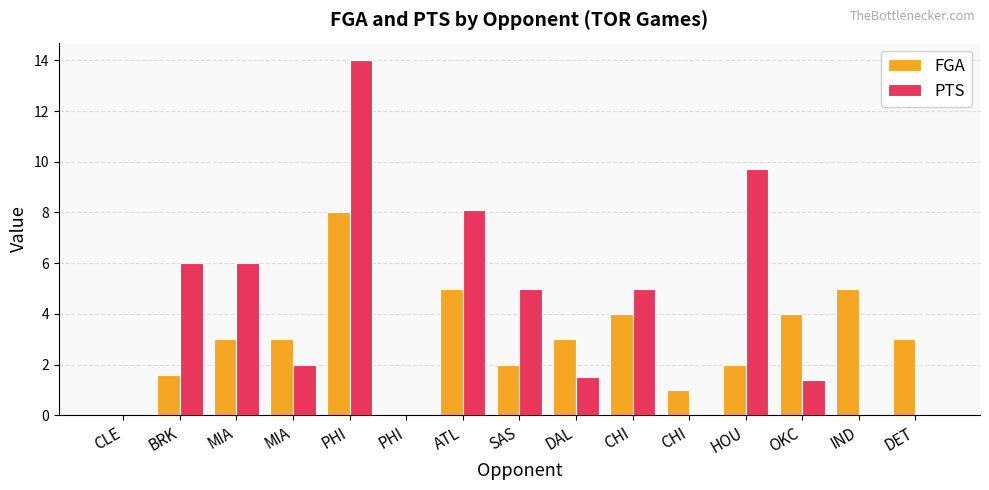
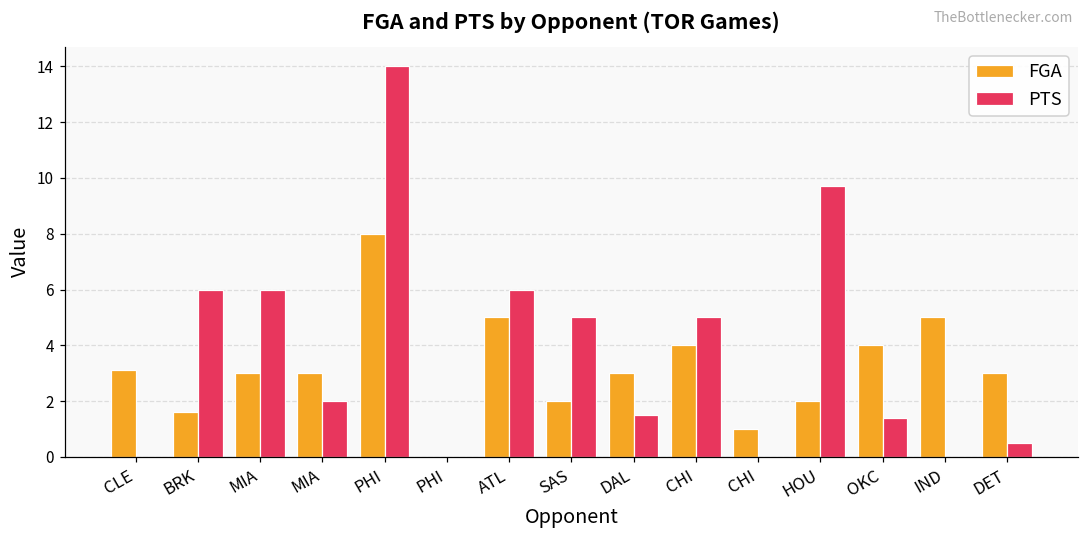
  {
    "FGA": {
-     "CLE": 0.0,
+     "CLE": 3.1,
      "BRK": 1.6,
      "ATL": 5.0,
      "SAS": 2.0,
      "DAL": 3.0,
      "HOU": 2.0,
      "OKC": 4.0,
      "IND": 5.0,
      "DET": 3.0
    },
    "PTS": {
      "CLE": 0.0,
      "BRK": 6.0,
-     "ATL": 8.1,
+     "ATL": 6.0,
      "SAS": 5.0,
      "DAL": 1.5,
      "HOU": 9.7,
      "OKC": 1.4,
      "IND": 0.0,
-     "DET": 0.0
+     "DET": 0.5
    }
  }
